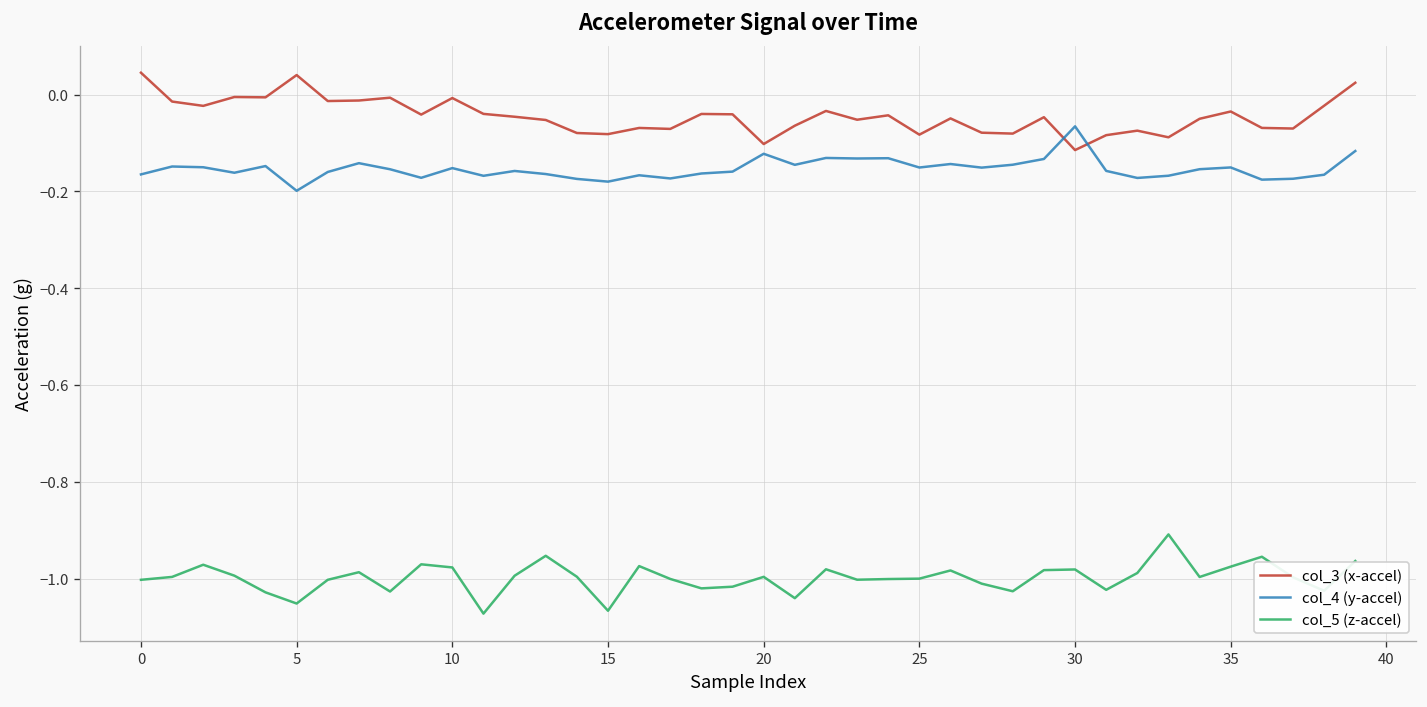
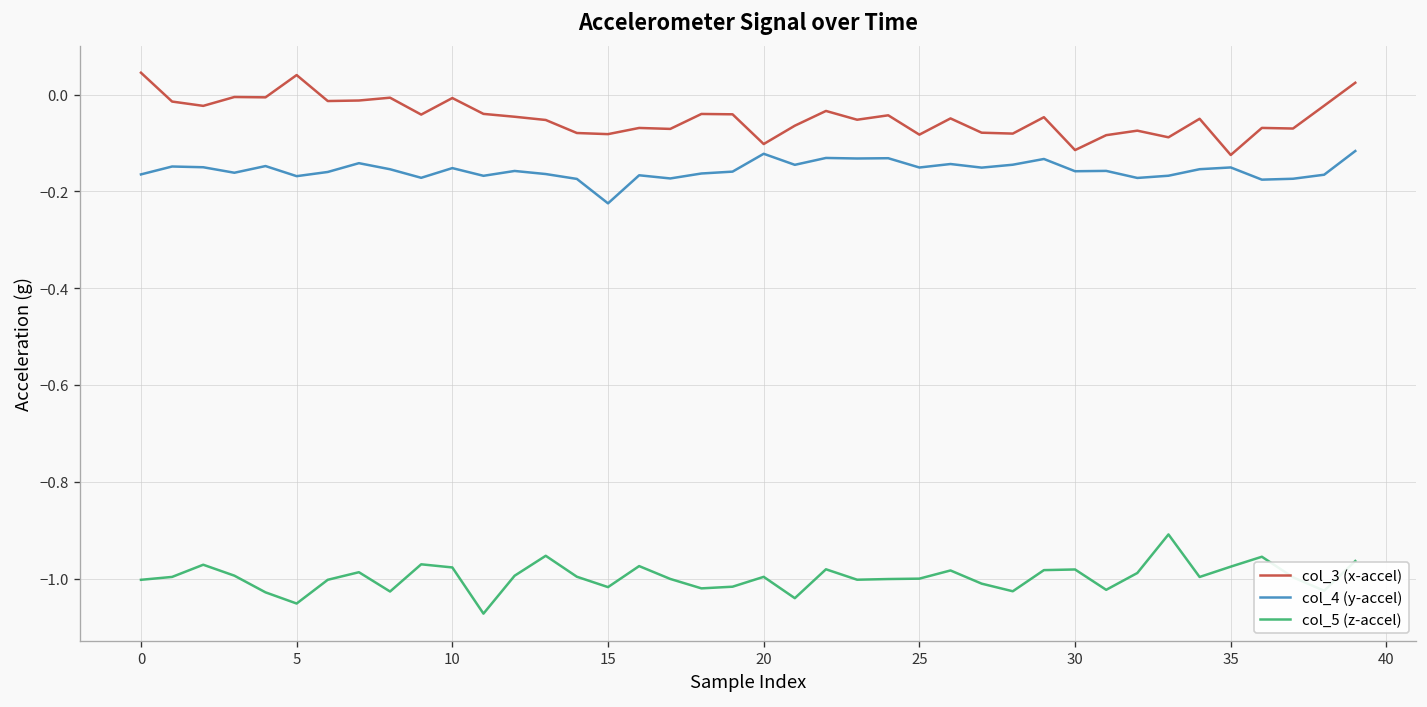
  {
    "col_3 (x-accel)": {
      "0": 0.05,
      "5": 0.04,
      "10": -0.01,
      "15": -0.08,
      "20": -0.10,
      "25": -0.08,
      "30": -0.11,
-     "35": -0.03
+     "35": -0.12
    },
    "col_4 (y-accel)": {
      "0": -0.16,
-     "5": -0.20,
+     "5": -0.17,
      "10": -0.15,
-     "15": -0.18,
+     "15": -0.22,
      "20": -0.12,
      "25": -0.15,
-     "30": -0.07,
+     "30": -0.16,
      "35": -0.15
    },
    "col_5 (z-accel)": {
      "0": -1.00,
      "5": -1.05,
      "10": -0.98,
-     "15": -1.07,
+     "15": -1.02,
      "20": -1.00,
      "25": -1.00,
      "30": -0.98,
      "35": -0.98
    }
  }
